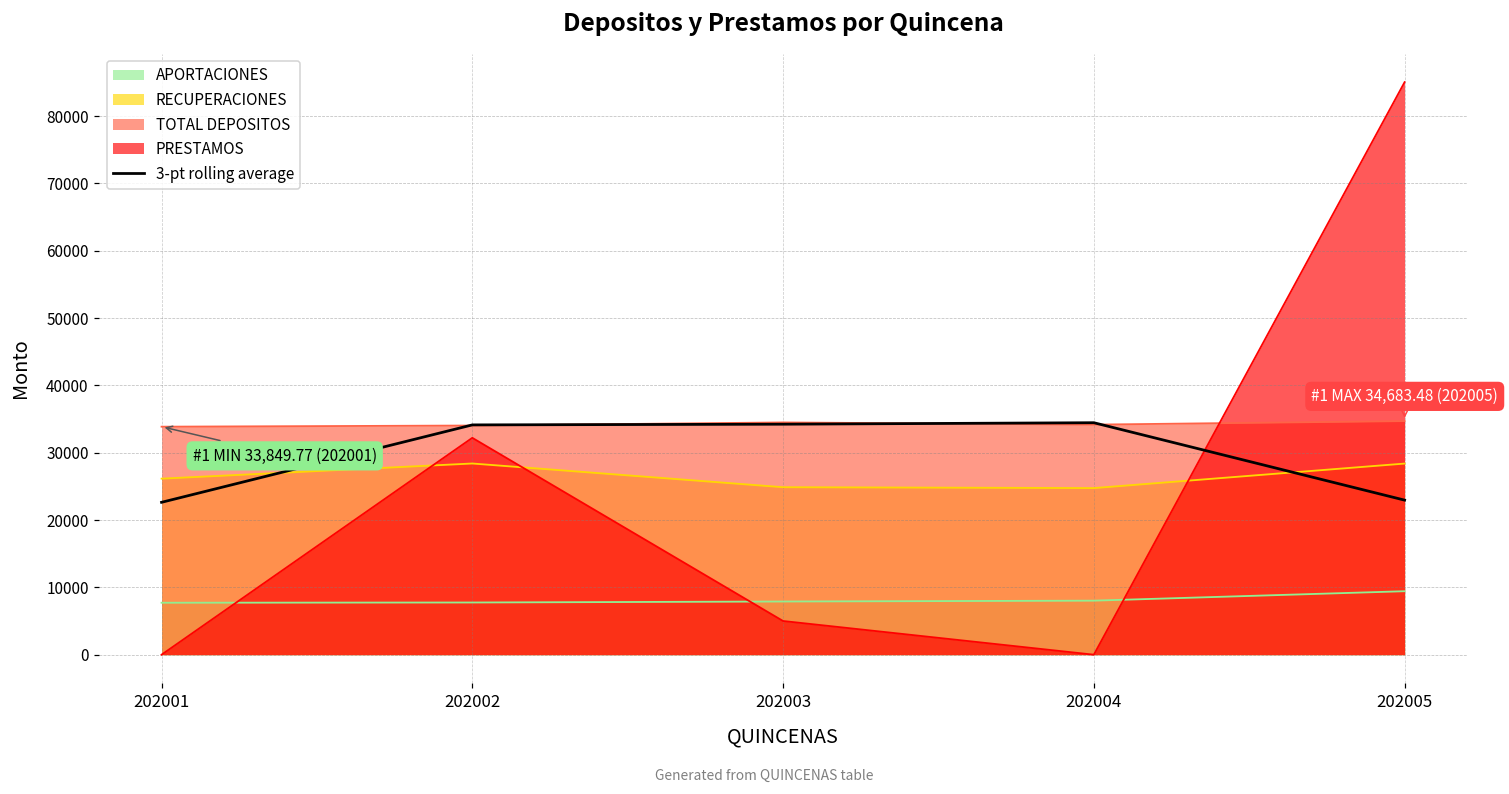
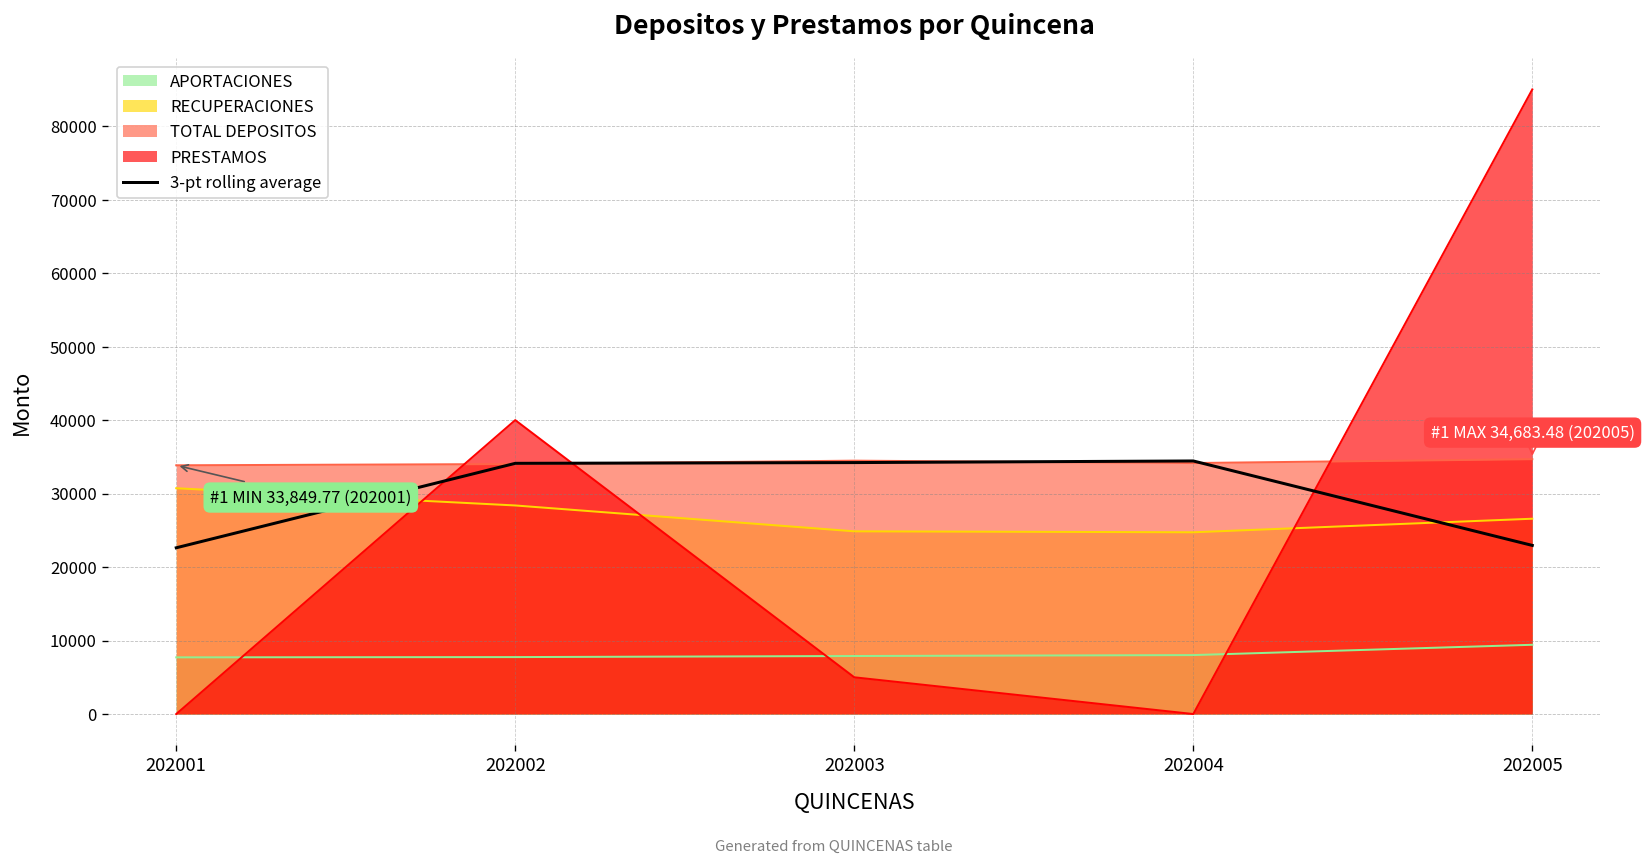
  {
    "APORTACIONES": {
      "202001": 8000,
      "202002": 8000,
      "202003": 8000,
      "202004": 8000,
      "202005": 9000
    },
    "RECUPERACIONES": {
-     "202001": 26000,
+     "202001": 31000,
      "202002": 28000,
      "202003": 25000,
      "202004": 25000,
-     "202005": 28000
+     "202005": 27000
    },
    "PRESTAMOS": {
      "202001": 0,
-     "202002": 32000,
+     "202002": 40000,
      "202003": 5000,
      "202004": 0,
      "202005": 85000
    },
    "3-pt rolling average": {
      "202001": 23000,
      "202005": 23000
    }
  }
